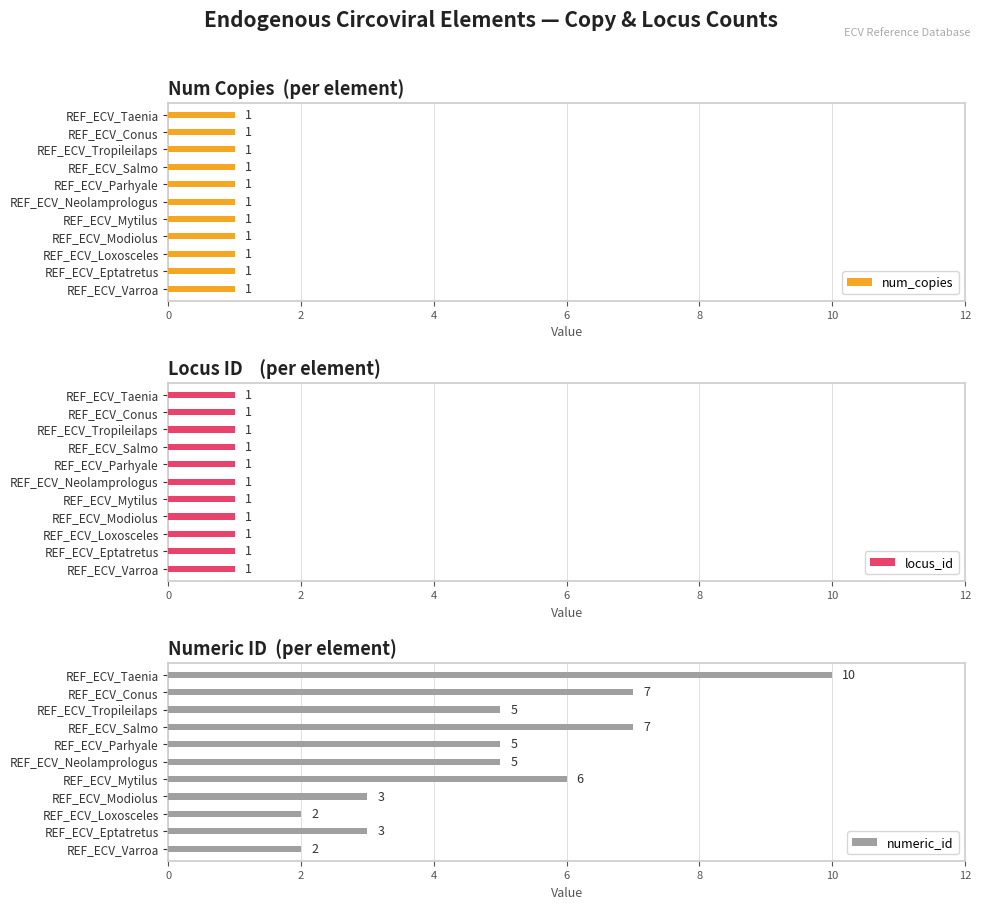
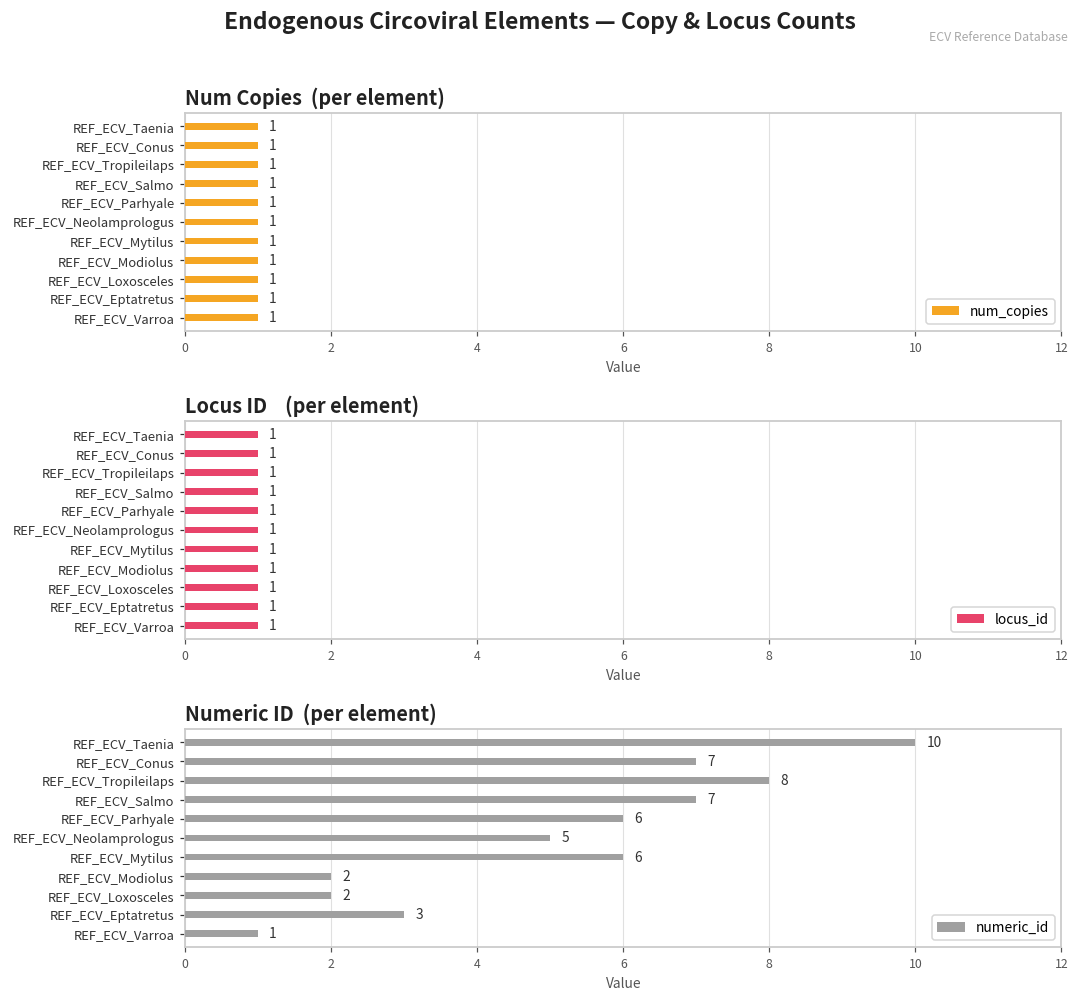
  {
    "Num Copies (per element)": {
      "REF_ECV_Taenia": 1,
      "REF_ECV_Conus": 1,
      "REF_ECV_Tropileilaps": 1,
      "REF_ECV_Salmo": 1,
      "REF_ECV_Parhyale": 1,
      "REF_ECV_Neolamprologus": 1,
      "REF_ECV_Mytilus": 1,
      "REF_ECV_Modiolus": 1,
      "REF_ECV_Loxosceles": 1,
      "REF_ECV_Eptatretus": 1,
      "REF_ECV_Varroa": 1
    },
    "Locus ID (per element)": {
      "REF_ECV_Taenia": 1,
      "REF_ECV_Conus": 1,
      "REF_ECV_Tropileilaps": 1,
      "REF_ECV_Salmo": 1,
      "REF_ECV_Parhyale": 1,
      "REF_ECV_Neolamprologus": 1,
      "REF_ECV_Mytilus": 1,
      "REF_ECV_Modiolus": 1,
      "REF_ECV_Loxosceles": 1,
      "REF_ECV_Eptatretus": 1,
      "REF_ECV_Varroa": 1
    },
    "Numeric ID (per element)": {
      "REF_ECV_Taenia": 10,
      "REF_ECV_Conus": 7,
-     "REF_ECV_Tropileilaps": 5,
+     "REF_ECV_Tropileilaps": 8,
      "REF_ECV_Salmo": 7,
-     "REF_ECV_Parhyale": 5,
+     "REF_ECV_Parhyale": 6,
      "REF_ECV_Neolamprologus": 5,
      "REF_ECV_Mytilus": 6,
-     "REF_ECV_Modiolus": 3,
+     "REF_ECV_Modiolus": 2,
      "REF_ECV_Loxosceles": 2,
      "REF_ECV_Eptatretus": 3,
-     "REF_ECV_Varroa": 2
+     "REF_ECV_Varroa": 1
    }
  }
